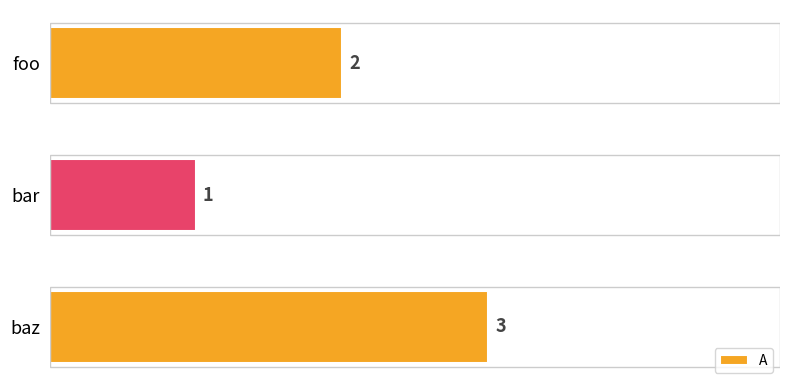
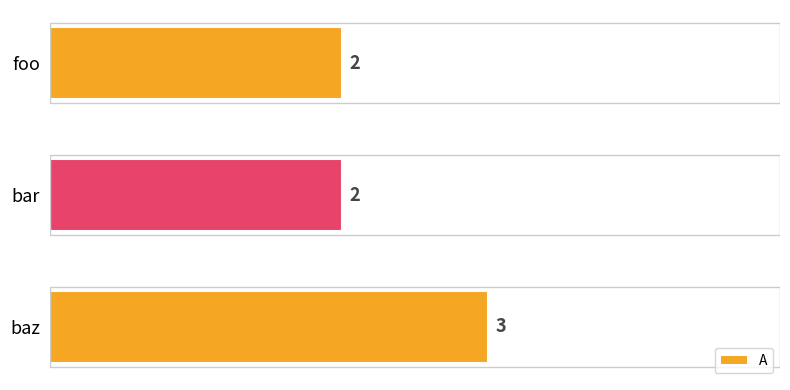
  {
    "foo": 2,
-   "bar": 1,
+   "bar": 2,
    "baz": 3
  }
